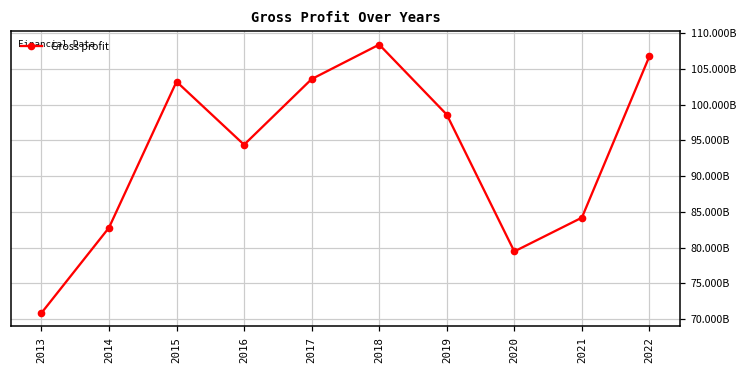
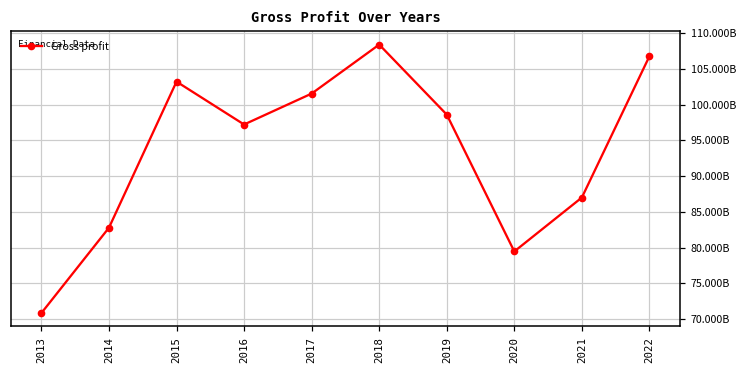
  {
    "2013": 71000000000,
    "2014": 83000000000,
    "2015": 103000000000,
-   "2016": 94000000000,
-   "2017": 104000000000,
+   "2016": 97000000000,
+   "2017": 102000000000,
    "2018": 108000000000,
    "2019": 99000000000,
    "2020": 79000000000,
-   "2021": 84000000000,
+   "2021": 87000000000,
    "2022": 107000000000
  }
